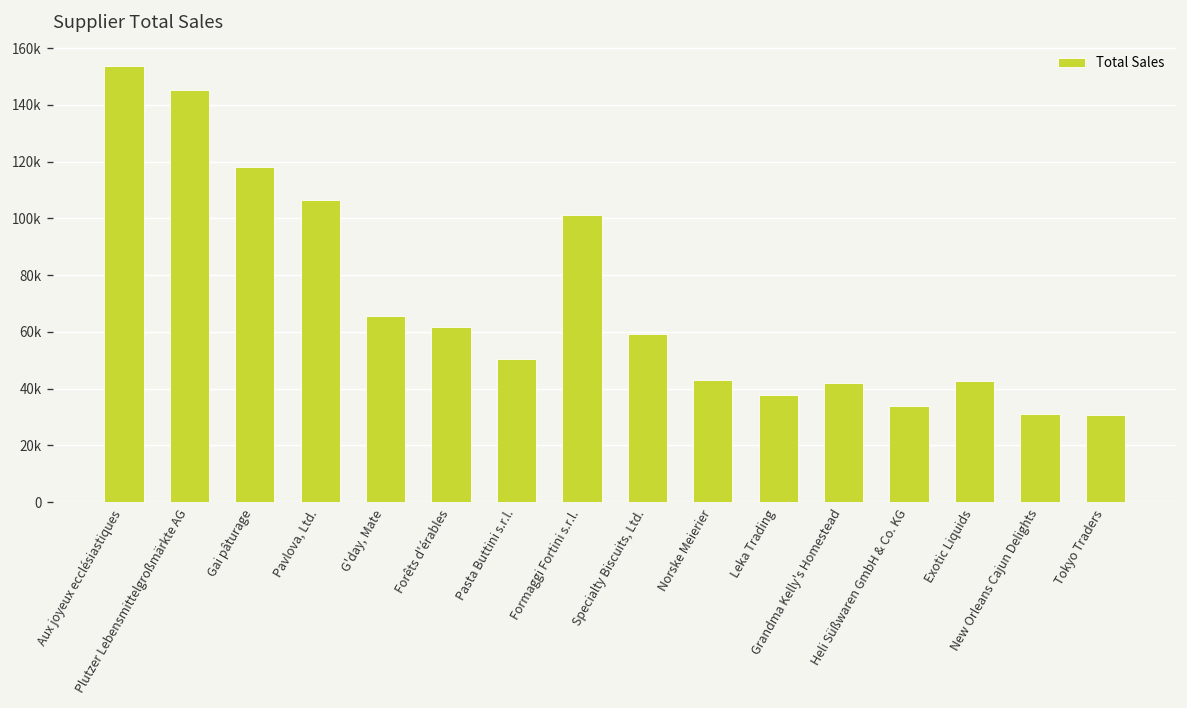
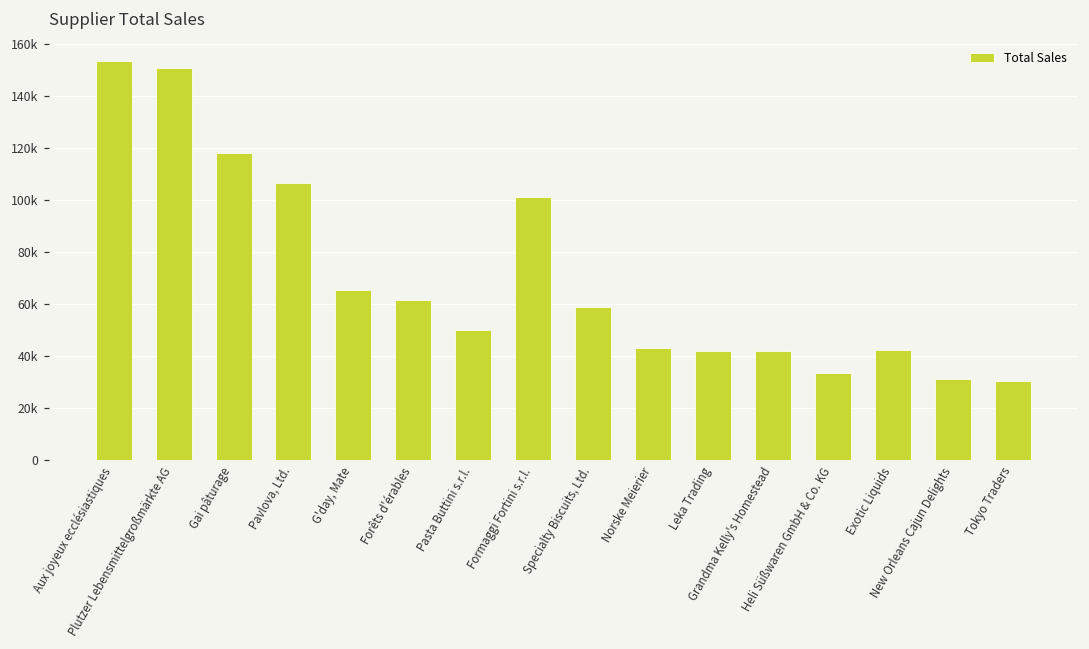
  {
    "Aux joyeux ecclésiastiques": 154000,
-   "Plutzer Lebensmittelgroßmärkte AG": 145000,
+   "Plutzer Lebensmittelgroßmärkte AG": 151000,
    "Gai pâturage": 118000,
    "Pavlova, Ltd.": 106000,
    "G'day, Mate": 66000,
    "Forêts d'érables": 62000,
    "Pasta Buttini s.r.l.": 50000,
    "Formaggi Fortini s.r.l.": 101000,
    "Specialty Biscuits, Ltd.": 59000,
    "Norske Meierier": 43000,
-   "Leka Trading": 38000,
+   "Leka Trading": 42000,
    "Grandma Kelly's Homestead": 42000,
    "Heli Süßwaren GmbH & Co. KG": 34000,
    "Exotic Liquids": 43000,
    "New Orleans Cajun Delights": 31000,
    "Tokyo Traders": 31000
  }
